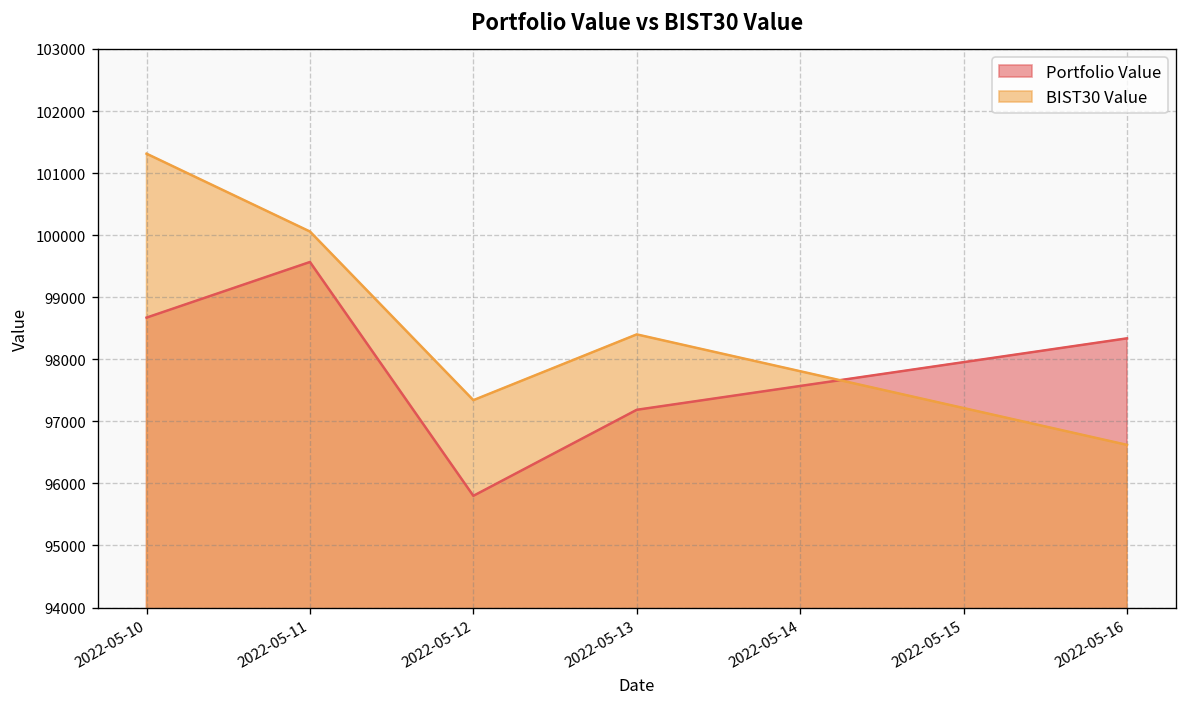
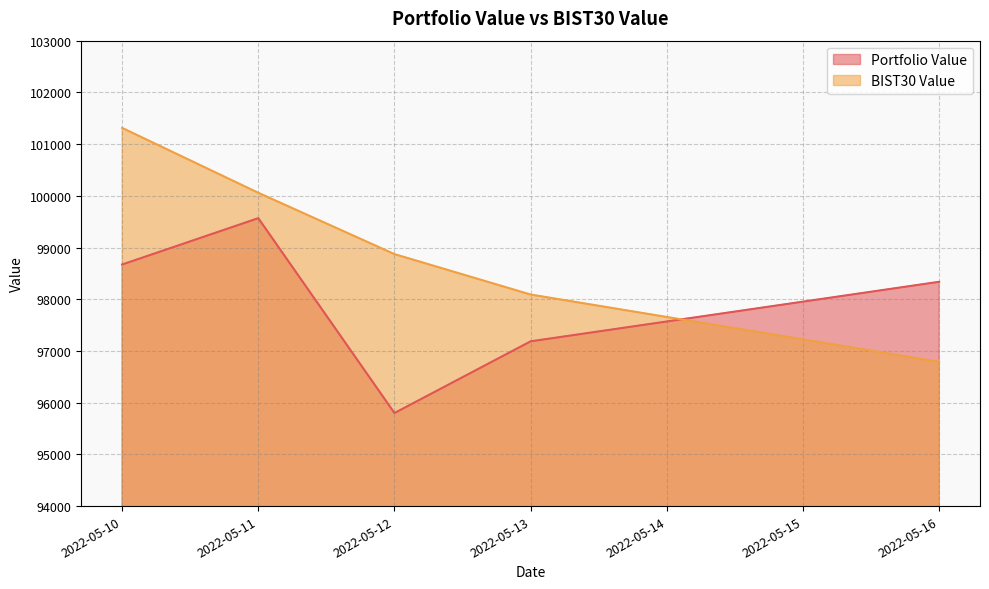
  {
    "Portfolio Value": {
      "2022-05-10": 98700,
      "2022-05-11": 99600,
      "2022-05-12": 95800,
      "2022-05-13": 97200,
      "2022-05-16": 98300
    },
    "BIST30 Value": {
      "2022-05-10": 101300,
      "2022-05-11": 100100,
-     "2022-05-12": 97300,
-     "2022-05-13": 98400,
-     "2022-05-16": 96600
+     "2022-05-12": 98900,
+     "2022-05-13": 98100,
+     "2022-05-16": 96800
    }
  }
